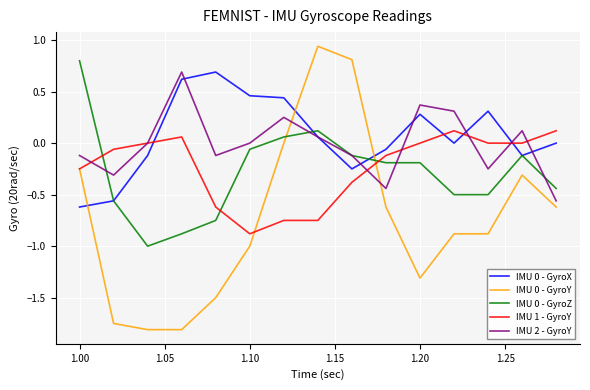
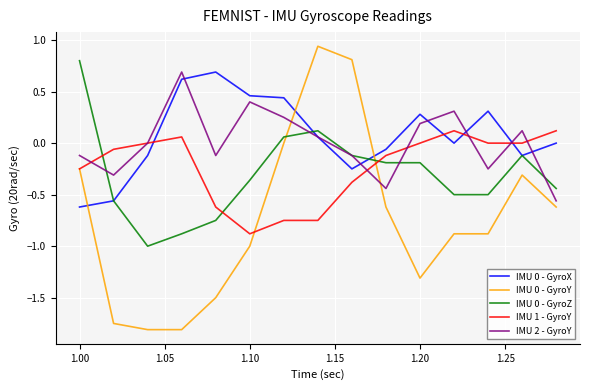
  {
    "IMU 0 - GyroX": {
      "1.00": -0.62,
      "1.10": 0.46,
      "1.20": 0.28
    },
    "IMU 0 - GyroY": {
      "1.10": -1.00,
      "1.20": -1.31
    },
    "IMU 0 - GyroZ": {
      "1.00": 0.80,
-     "1.10": -0.06,
+     "1.10": -0.36,
      "1.20": -0.19
    },
    "IMU 1 - GyroY": {
      "1.10": -0.88,
      "1.20": 0.00
    },
    "IMU 2 - GyroY": {
      "1.00": -0.12,
-     "1.10": 0.0,
-     "1.20": 0.37
+     "1.10": 0.4,
+     "1.20": 0.19
    }
  }
